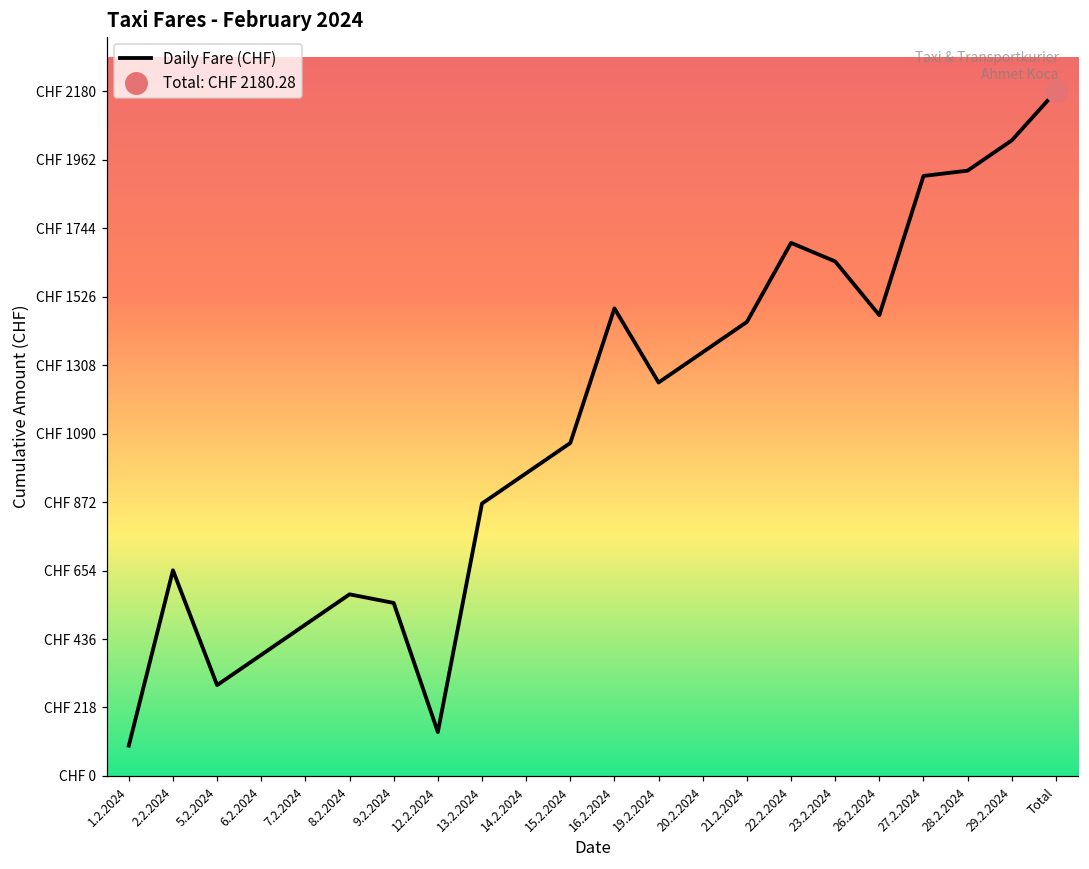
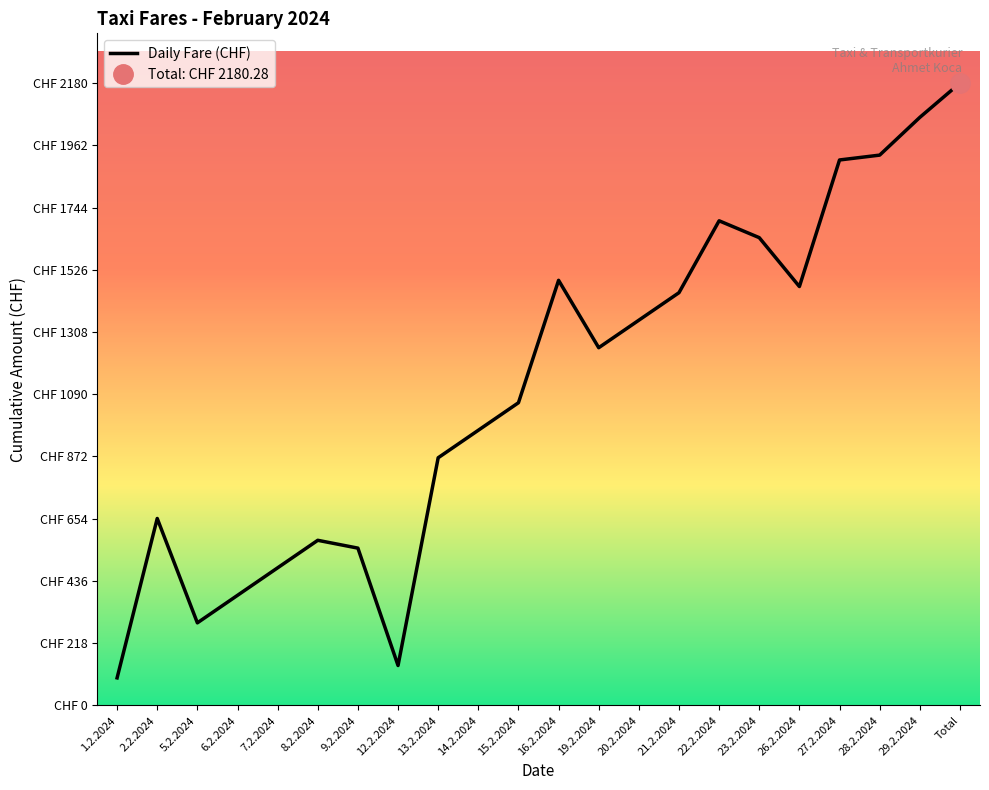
  {
    "Daily Fare (CHF)": {
      "1.2.2024": "CHF 100",
      "2.2.2024": "CHF 650",
      "5.2.2024": "CHF 290",
      "6.2.2024": "CHF 390",
      "7.2.2024": "CHF 480",
      "8.2.2024": "CHF 580",
      "9.2.2024": "CHF 550",
      "12.2.2024": "CHF 140",
      "13.2.2024": "CHF 870",
      "14.2.2024": "CHF 960",
      "15.2.2024": "CHF 1060",
      "16.2.2024": "CHF 1490",
      "19.2.2024": "CHF 1250",
      "20.2.2024": "CHF 1350",
      "21.2.2024": "CHF 1450",
      "22.2.2024": "CHF 1700",
      "23.2.2024": "CHF 1640",
      "26.2.2024": "CHF 1470",
      "27.2.2024": "CHF 1910",
      "28.2.2024": "CHF 1930",
-     "29.2.2024": "CHF 2020"
+     "29.2.2024": "CHF 2060"
    }
  }
